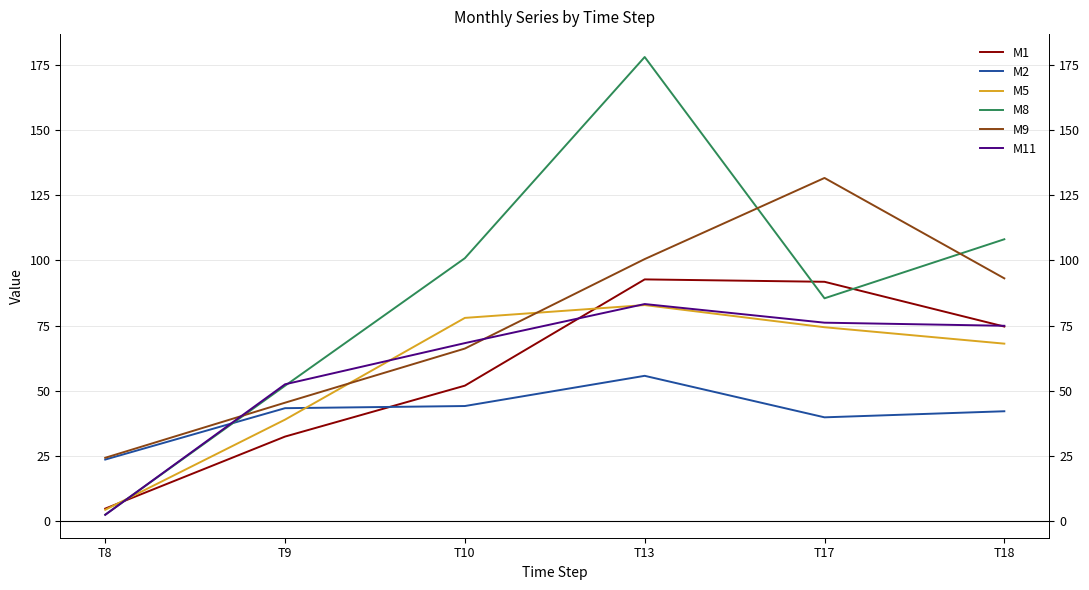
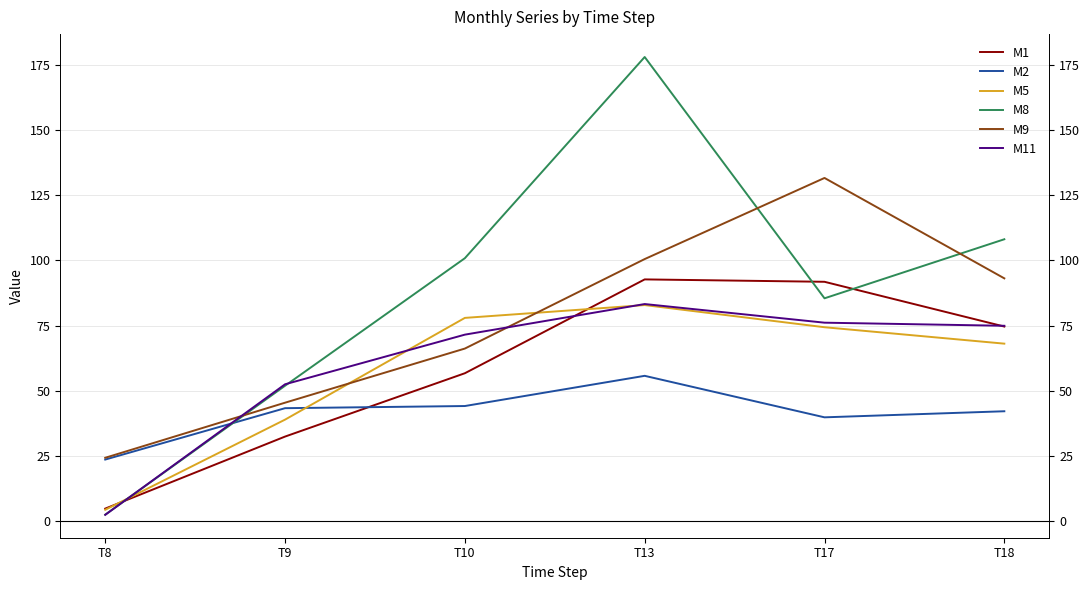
  {
    "M1": {
      "T9": 32,
-     "T10": 52,
+     "T10": 57,
      "T13": 93,
      "T17": 92
    },
    "M2": {
      "T9": 43,
      "T10": 44,
      "T13": 56,
      "T17": 40,
      "T18": 42
    },
    "M5": {
      "T9": 39,
      "T10": 78,
      "T17": 74,
      "T18": 68
    },
    "M8": {
      "T10": 101,
      "T13": 178,
      "T17": 85,
      "T18": 108
    },
    "M9": {
      "T9": 45,
      "T10": 66,
      "T13": 101,
      "T17": 132,
      "T18": 93
    },
    "M11": {
-     "T10": 68,
+     "T10": 72,
      "T17": 76
    }
  }
